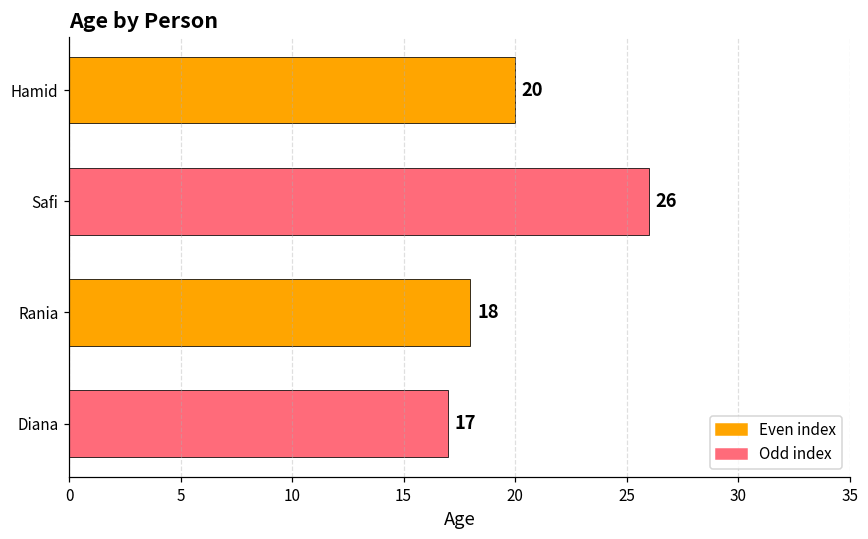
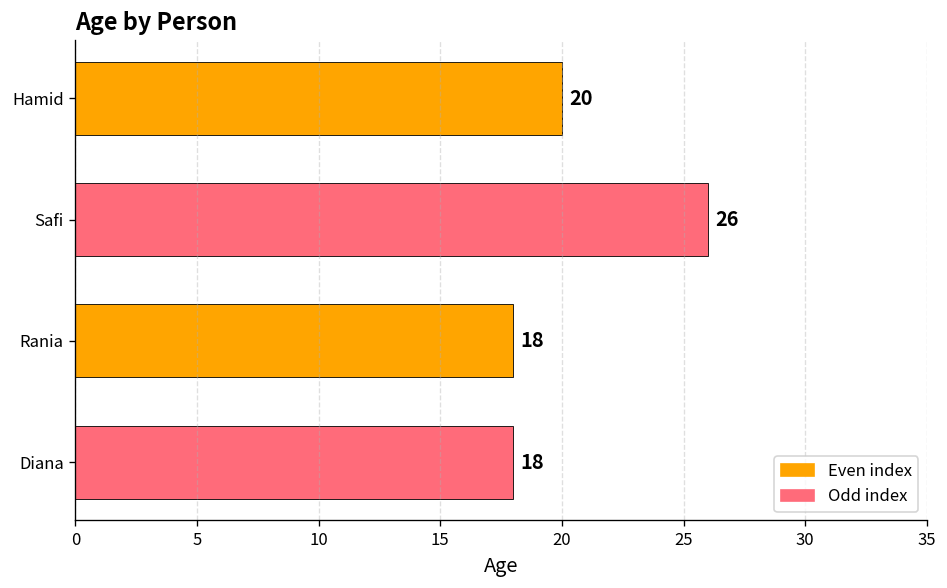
  {
    "Hamid": 20,
    "Safi": 26,
    "Rania": 18,
-   "Diana": 17
+   "Diana": 18
  }
